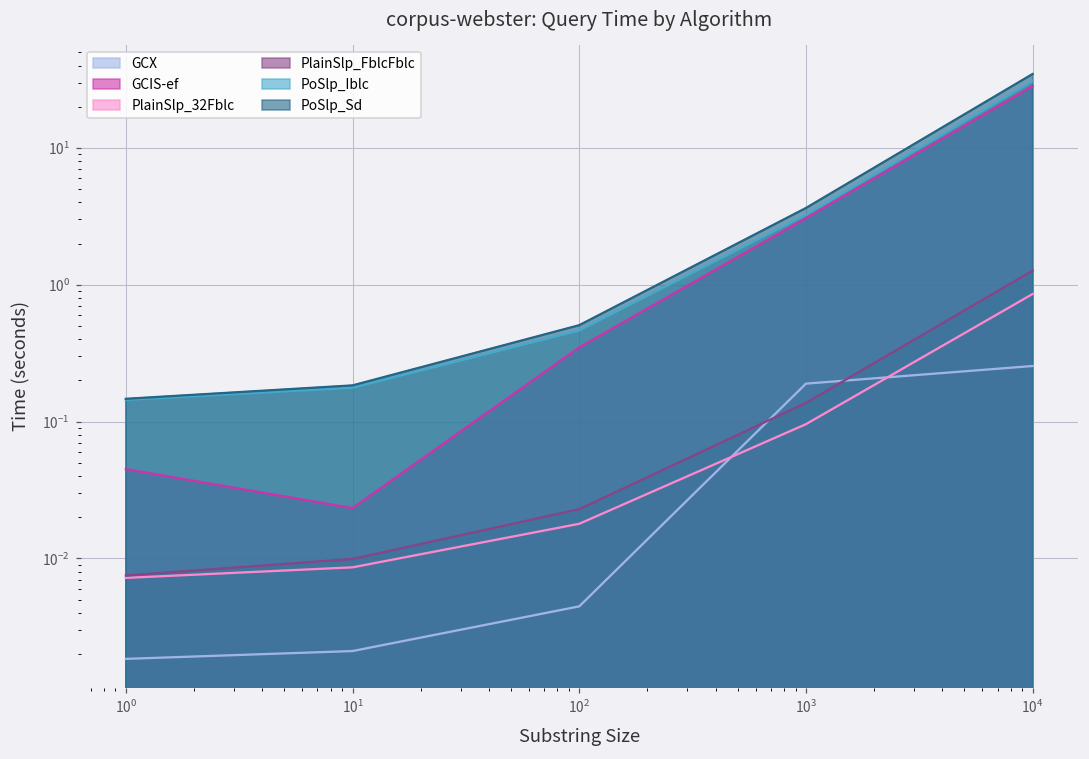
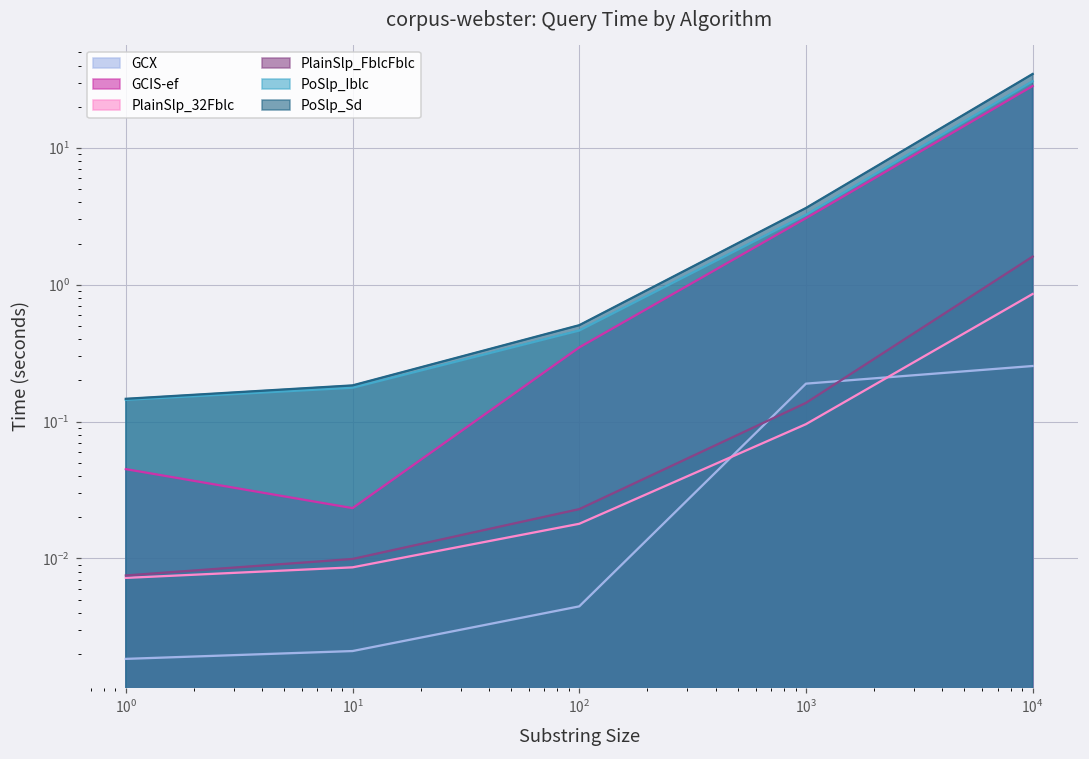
  {
    "GCX": {
      "10^0": 0.0018,
      "10^1": 0.0021,
      "10^2": 0.0045,
      "10^3": 0.19,
      "10^4": 0.25
    },
    "GCIS-ef": {
      "10^0": 0.045,
      "10^1": 0.023,
      "10^2": 0.35,
      "10^3": 3.1,
      "10^4": 28
    },
    "PlainSlp_32Fblc": {
      "10^1": 0.009,
      "10^2": 0.018,
      "10^3": 0.1,
      "10^4": 0.9
    },
    "PlainSlp_FblcFblc": {
      "10^1": 0.010,
      "10^2": 0.023,
      "10^3": 0.14,
-     "10^4": 1.3
+     "10^4": 1.6
    },
    "PoSlp_Iblc": {
      "10^2": 0.46,
      "10^3": 3.2,
      "10^4": 31
    },
    "PoSlp_Sd": {
      "10^2": 0.5,
      "10^3": 3.6,
      "10^4": 35
    }
  }
